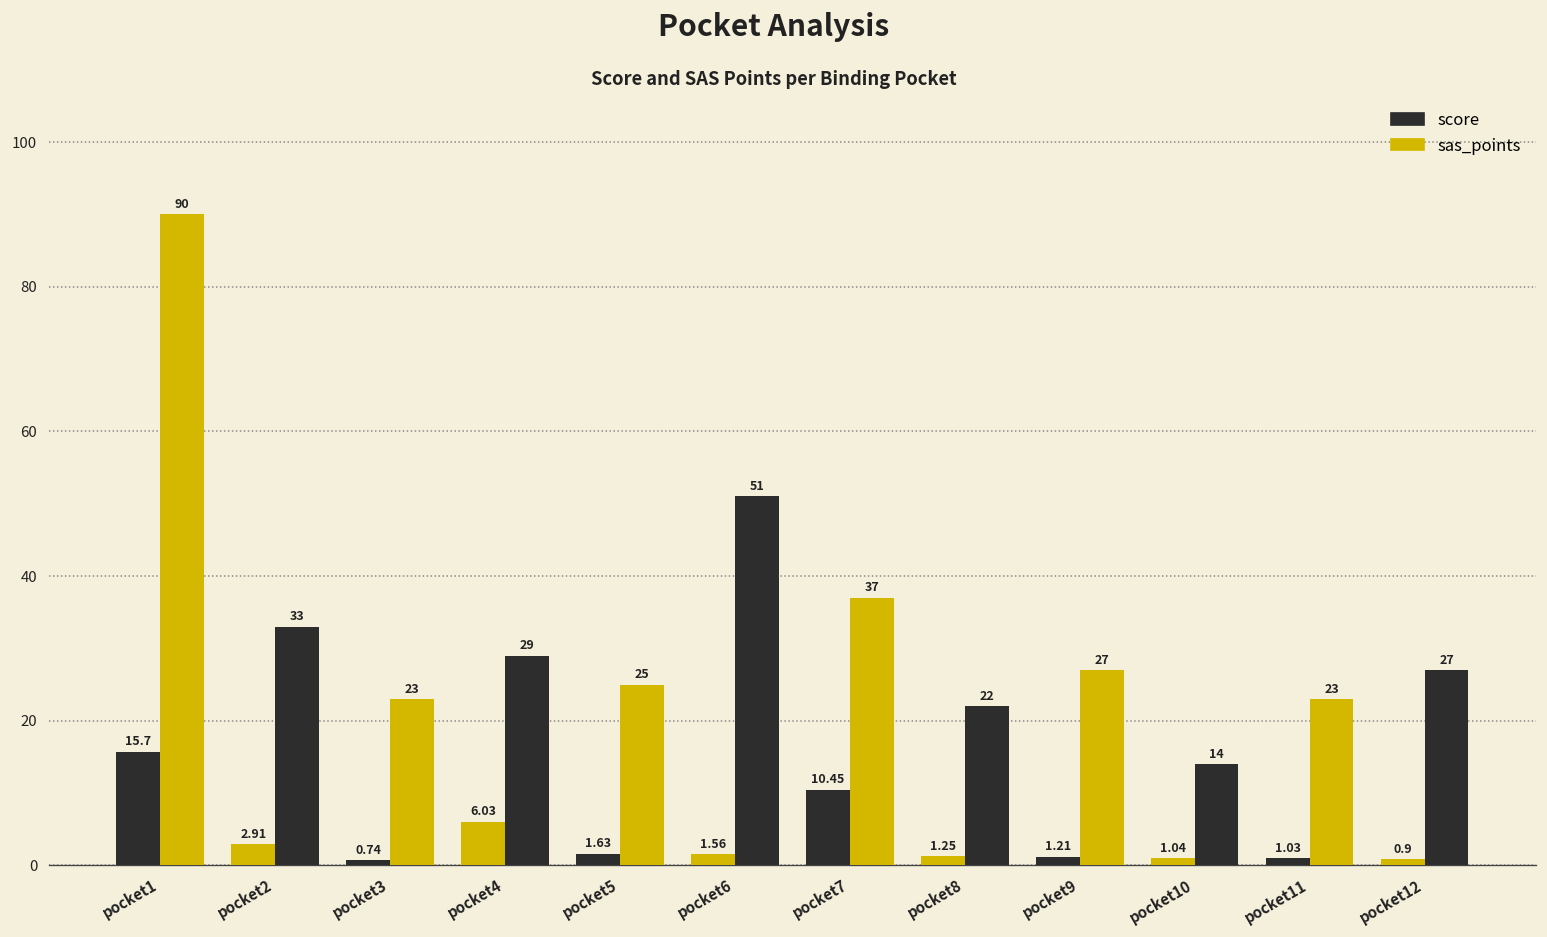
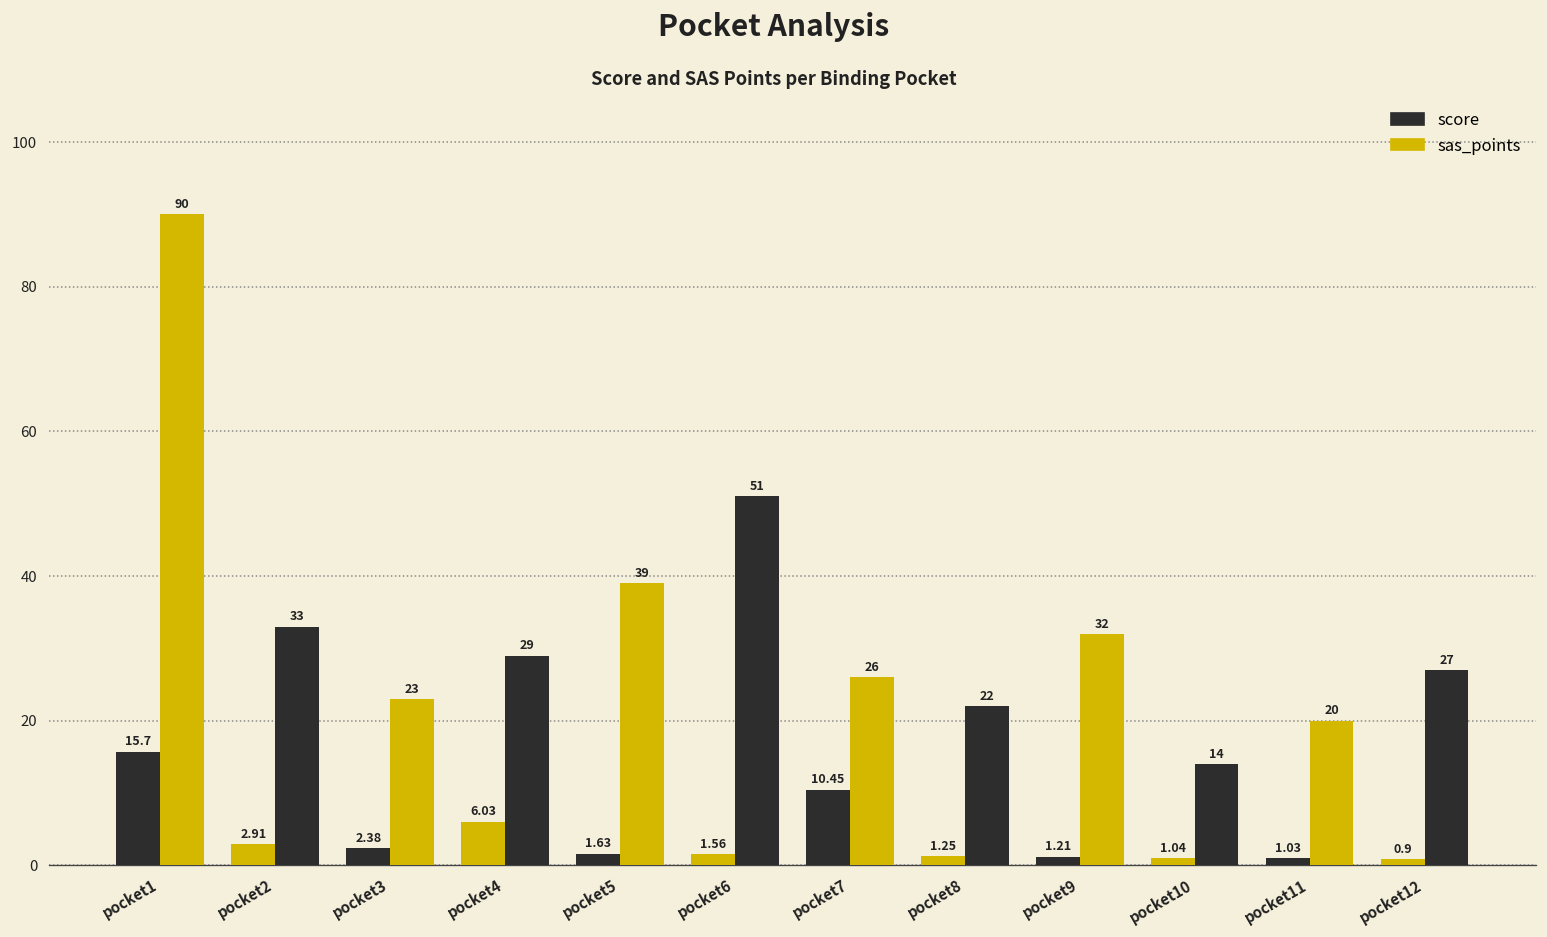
  {
    "score": {
      "pocket1": 15.7,
      "pocket2": 2.91,
-     "pocket3": 0.74,
+     "pocket3": 2.38,
      "pocket4": 6.03,
      "pocket5": 1.63,
      "pocket6": 1.56,
      "pocket7": 10.45,
      "pocket8": 1.25,
      "pocket9": 1.21,
      "pocket10": 1.04,
      "pocket11": 1.03,
      "pocket12": 0.9
    },
    "sas_points": {
      "pocket1": 90,
      "pocket2": 33,
      "pocket3": 23,
      "pocket4": 29,
-     "pocket5": 25,
+     "pocket5": 39,
      "pocket6": 51,
-     "pocket7": 37,
+     "pocket7": 26,
      "pocket8": 22,
-     "pocket9": 27,
+     "pocket9": 32,
      "pocket10": 14,
-     "pocket11": 23,
+     "pocket11": 20,
      "pocket12": 27
    }
  }
